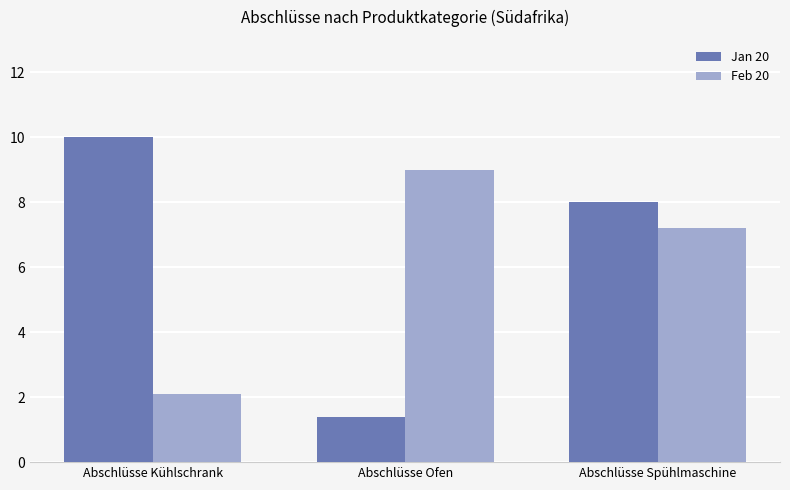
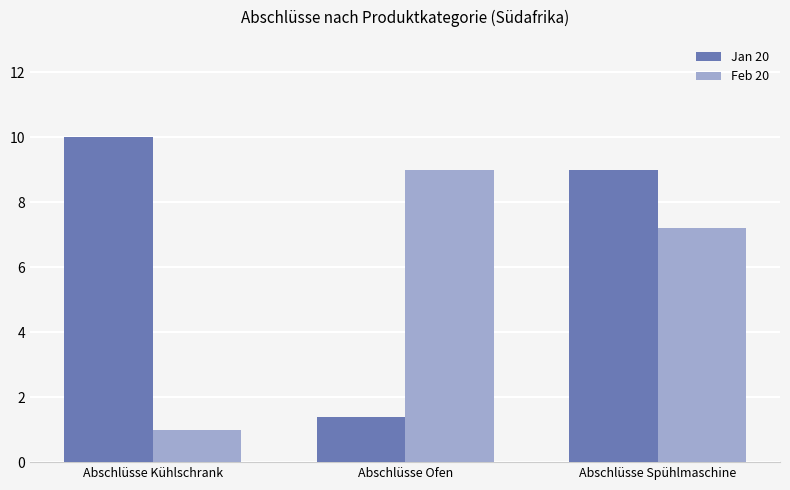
  {
    "Jan 20": {
      "Abschlüsse Kühlschrank": 10,
      "Abschlüsse Ofen": 1.4,
-     "Abschlüsse Spühlmaschine": 8
+     "Abschlüsse Spühlmaschine": 9
    },
    "Feb 20": {
-     "Abschlüsse Kühlschrank": 2.1,
+     "Abschlüsse Kühlschrank": 1.0,
      "Abschlüsse Ofen": 9.0,
      "Abschlüsse Spühlmaschine": 7.2
    }
  }
